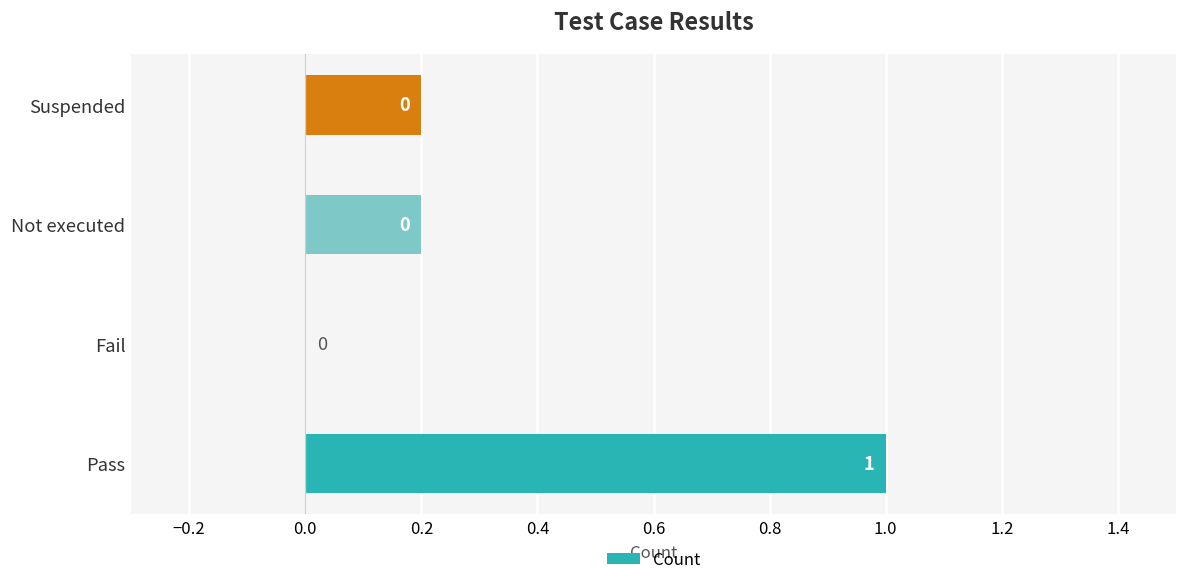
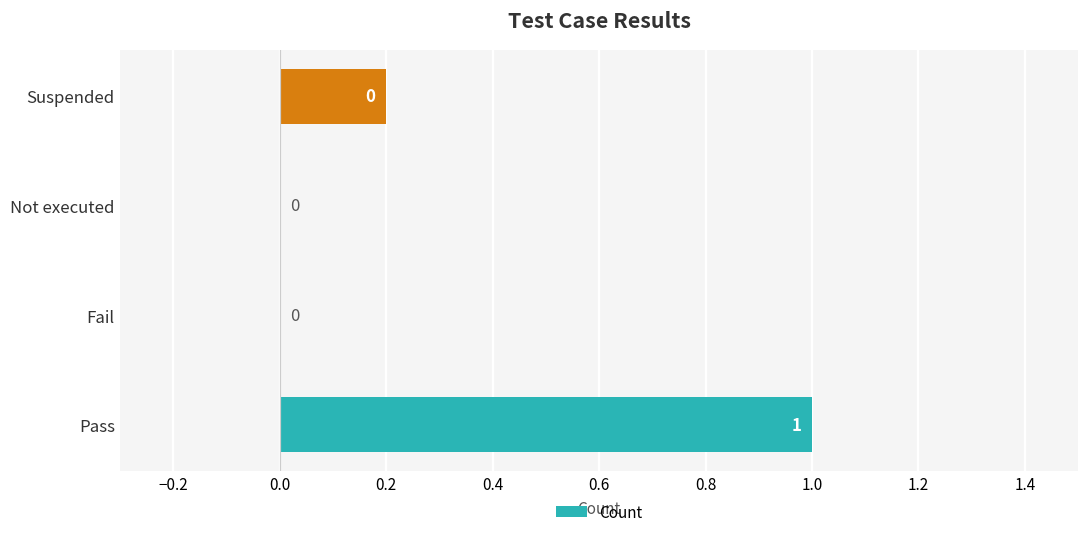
  {
-   "Not executed": 0.2
+   "Not executed": 0.0
  }
